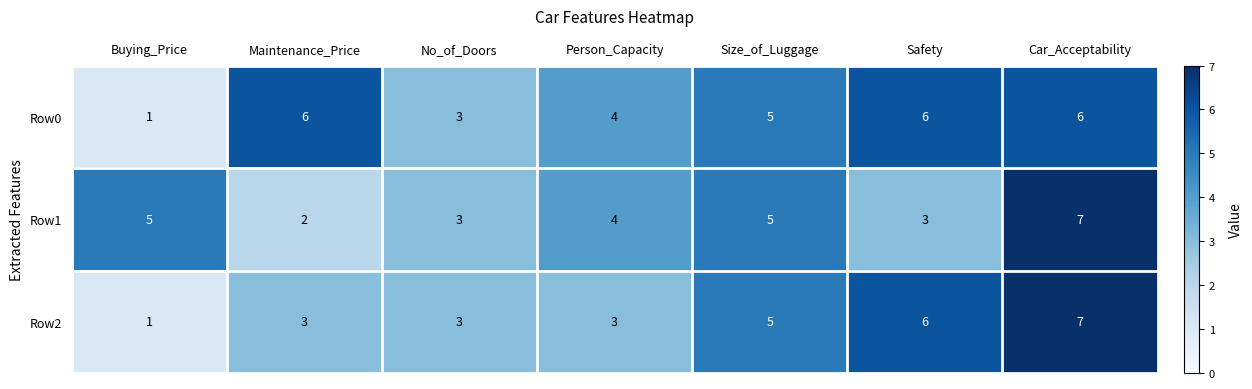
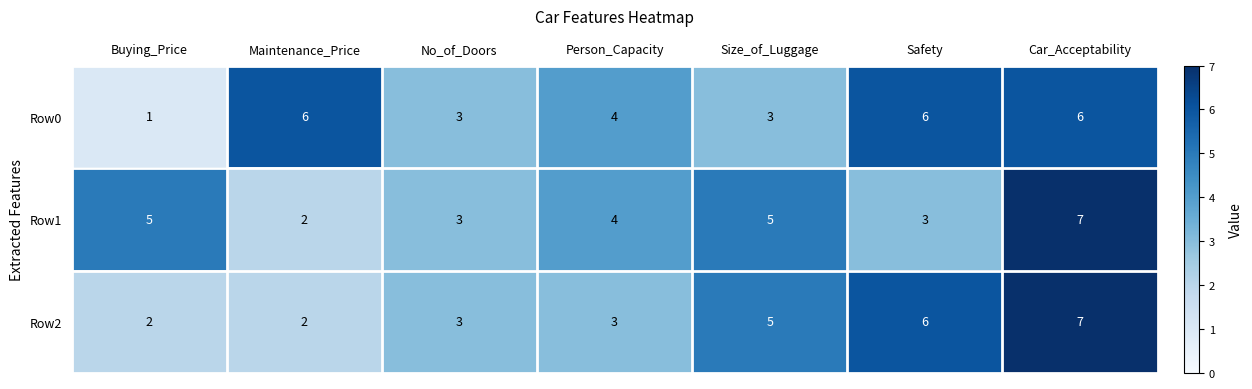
  {
    "Row0": {
      "Buying_Price": 1,
      "Maintenance_Price": 6,
      "No_of_Doors": 3,
      "Person_Capacity": 4,
-     "Size_of_Luggage": 5,
+     "Size_of_Luggage": 3,
      "Safety": 6,
      "Car_Acceptability": 6
    },
    "Row1": {
      "Buying_Price": 5,
      "Maintenance_Price": 2,
      "No_of_Doors": 3,
      "Person_Capacity": 4,
      "Size_of_Luggage": 5,
      "Safety": 3,
      "Car_Acceptability": 7
    },
    "Row2": {
-     "Buying_Price": 1,
-     "Maintenance_Price": 3,
+     "Buying_Price": 2,
+     "Maintenance_Price": 2,
      "No_of_Doors": 3,
      "Person_Capacity": 3,
      "Size_of_Luggage": 5,
      "Safety": 6,
      "Car_Acceptability": 7
    }
  }
